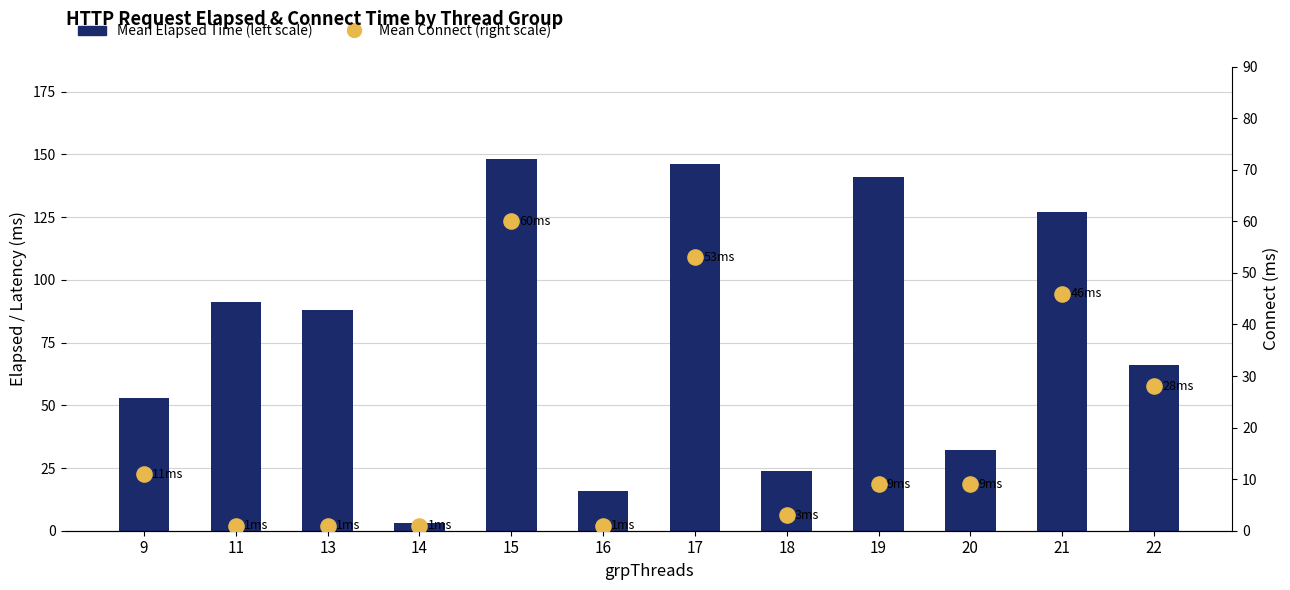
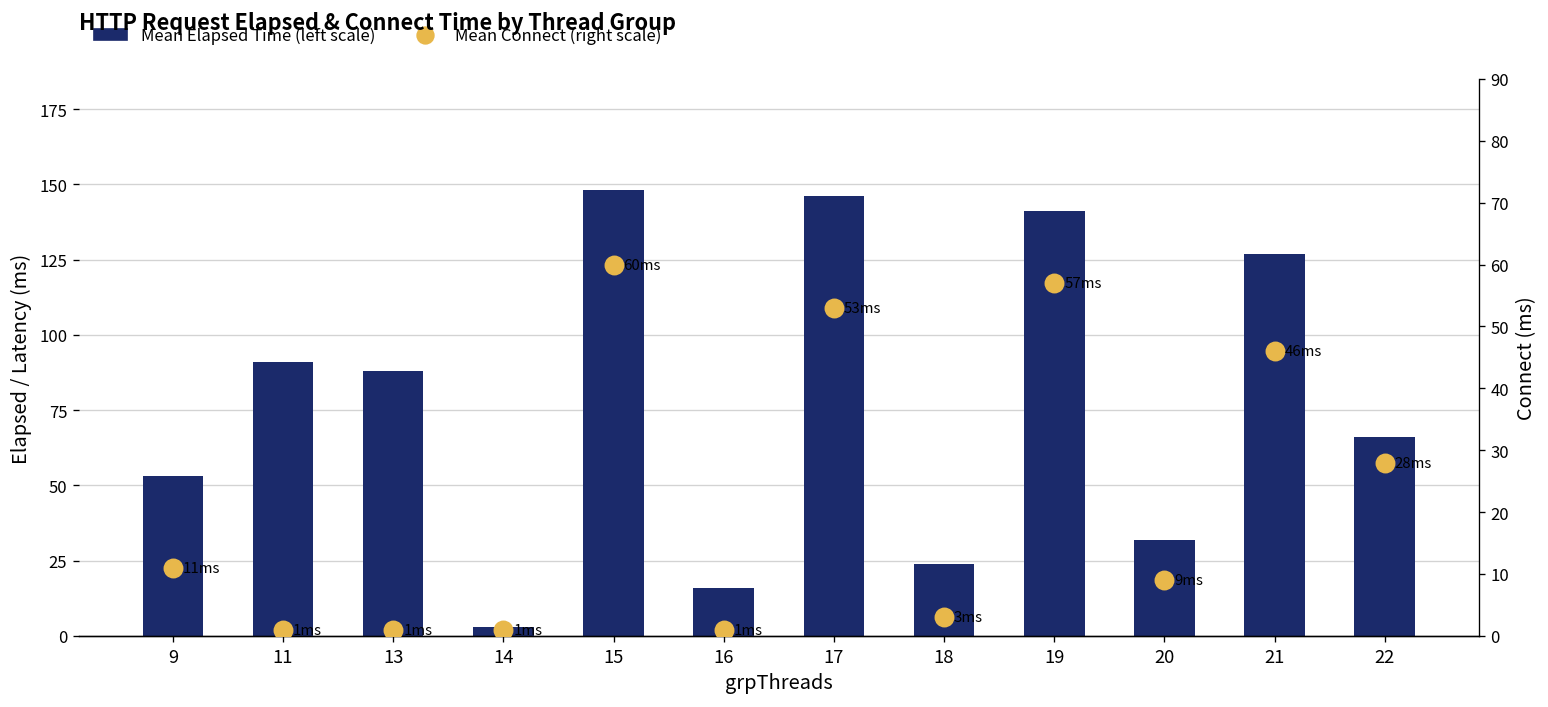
  {
    "Mean Connect (right scale)": {
-     "19": 9
+     "19": 57
    }
  }
